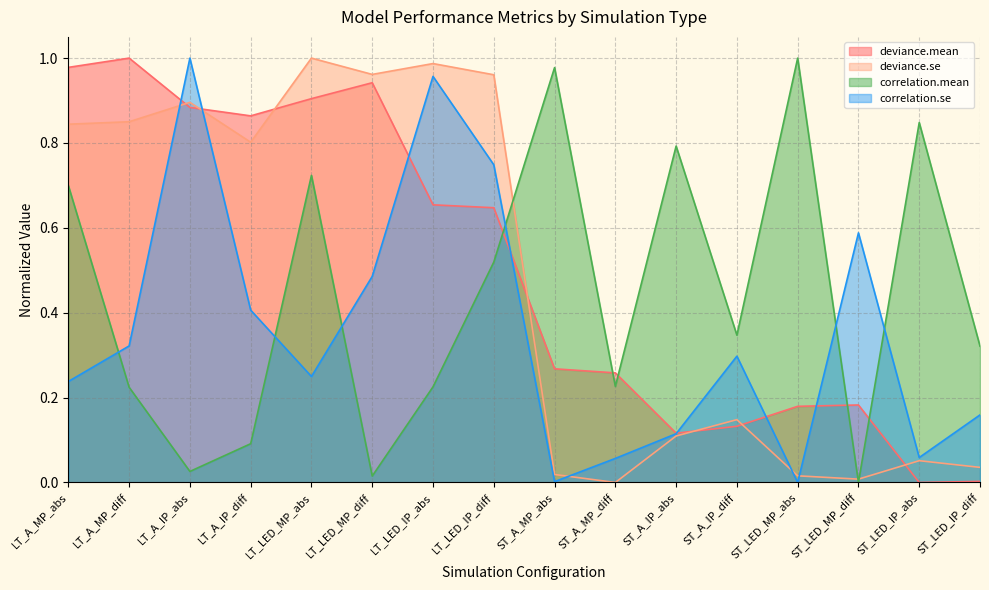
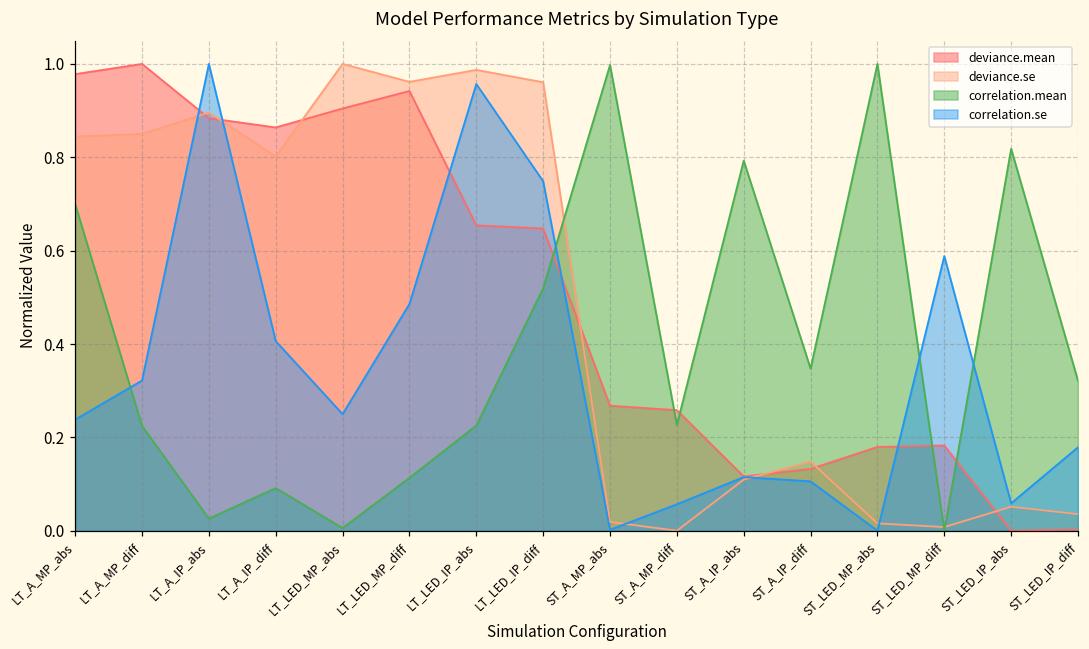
  {
    "correlation.mean": {
      "LT_A_MP_abs": 0.70,
      "LT_A_MP_diff": 0.22,
      "LT_A_IP_abs": 0.03,
      "LT_A_IP_diff": 0.09,
-     "LT_LED_MP_abs": 0.72,
-     "LT_LED_MP_diff": 0.02,
+     "LT_LED_MP_abs": 0.01,
+     "LT_LED_MP_diff": 0.11,
      "LT_LED_IP_abs": 0.23,
      "LT_LED_IP_diff": 0.52,
-     "ST_A_MP_abs": 0.98,
+     "ST_A_MP_abs": 1.00,
      "ST_A_MP_diff": 0.23,
      "ST_A_IP_abs": 0.79,
      "ST_A_IP_diff": 0.35,
      "ST_LED_MP_abs": 1.00,
      "ST_LED_MP_diff": 0.00,
-     "ST_LED_IP_abs": 0.85,
+     "ST_LED_IP_abs": 0.82,
      "ST_LED_IP_diff": 0.32
    },
    "correlation.se": {
      "LT_A_MP_abs": 0.24,
      "LT_A_MP_diff": 0.32,
      "LT_A_IP_abs": 1.00,
      "LT_A_IP_diff": 0.41,
      "LT_LED_MP_abs": 0.25,
      "LT_LED_MP_diff": 0.49,
      "LT_LED_IP_abs": 0.96,
      "LT_LED_IP_diff": 0.75,
      "ST_A_MP_abs": 0.00,
      "ST_A_MP_diff": 0.06,
-     "ST_A_IP_diff": 0.30,
+     "ST_A_IP_diff": 0.11,
      "ST_LED_MP_abs": 0.00,
      "ST_LED_MP_diff": 0.59,
      "ST_LED_IP_abs": 0.06,
-     "ST_LED_IP_diff": 0.16
+     "ST_LED_IP_diff": 0.18
    }
  }
